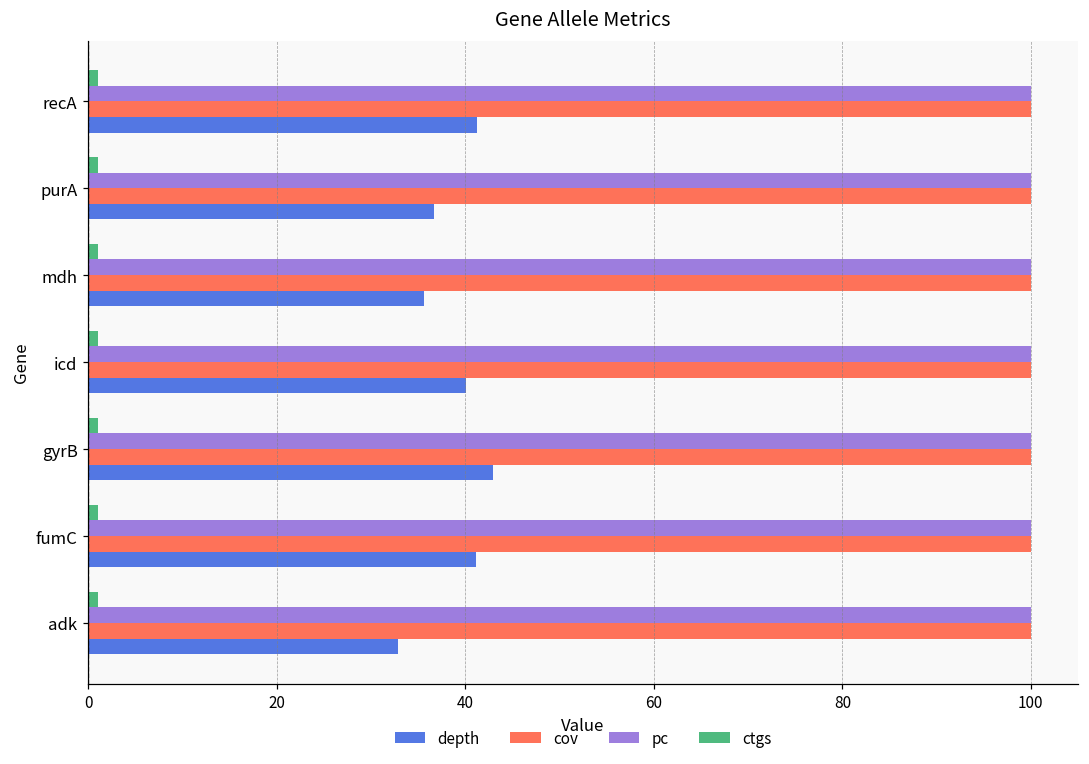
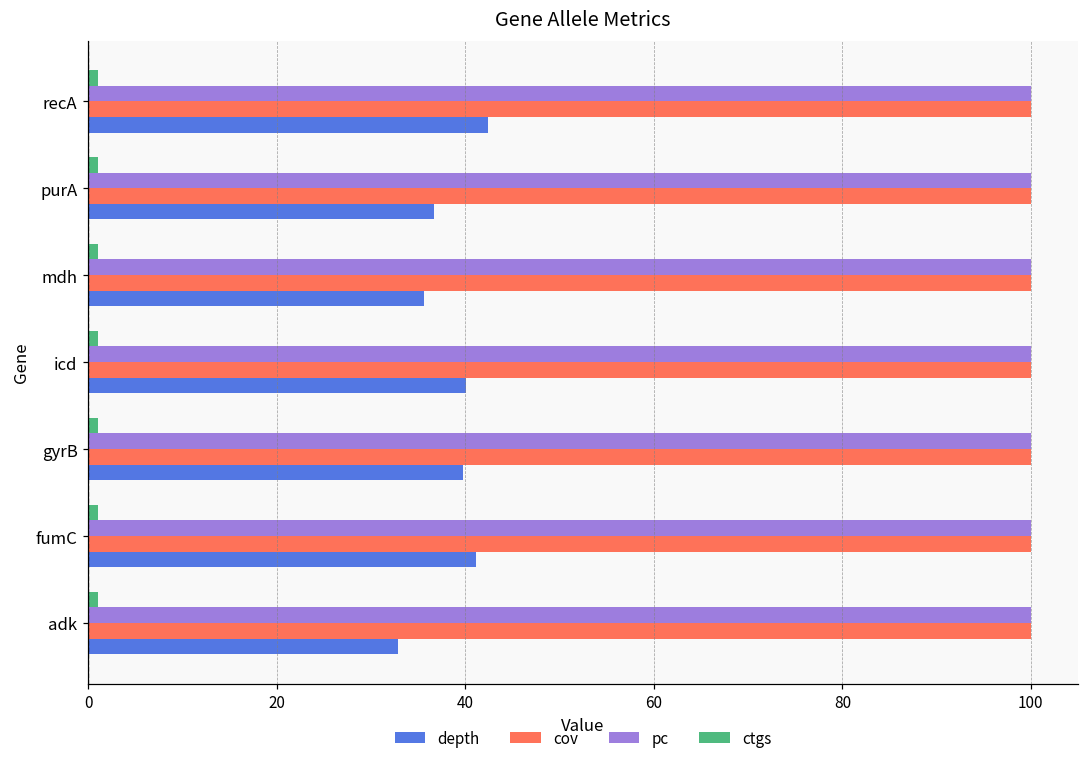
  {
    "depth": {
-     "recA": 41,
+     "recA": 42,
      "purA": 37,
      "mdh": 36,
      "icd": 40,
-     "gyrB": 43,
+     "gyrB": 40,
      "fumC": 41,
      "adk": 33
    },
    "cov": {
      "recA": 100,
      "purA": 100,
      "mdh": 100,
      "icd": 100,
      "gyrB": 100,
      "fumC": 100,
      "adk": 100
    },
    "pc": {
      "recA": 100,
      "purA": 100,
      "mdh": 100,
      "icd": 100,
      "gyrB": 100,
      "fumC": 100,
      "adk": 100
    },
    "ctgs": {
      "recA": 1,
      "purA": 1,
      "mdh": 1,
      "icd": 1,
      "gyrB": 1,
      "fumC": 1,
      "adk": 1
    }
  }
